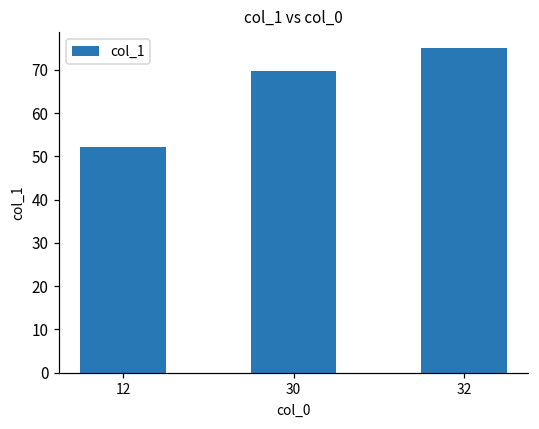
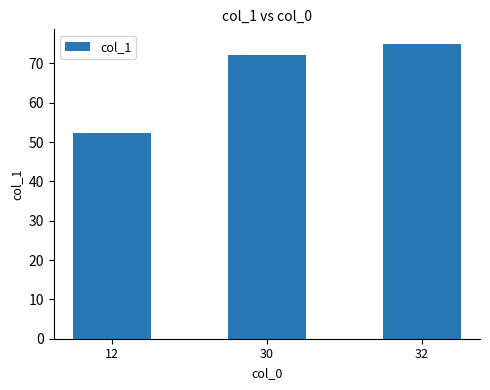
  {
    "12": 52,
-   "30": 70,
+   "30": 72,
    "32": 75
  }
